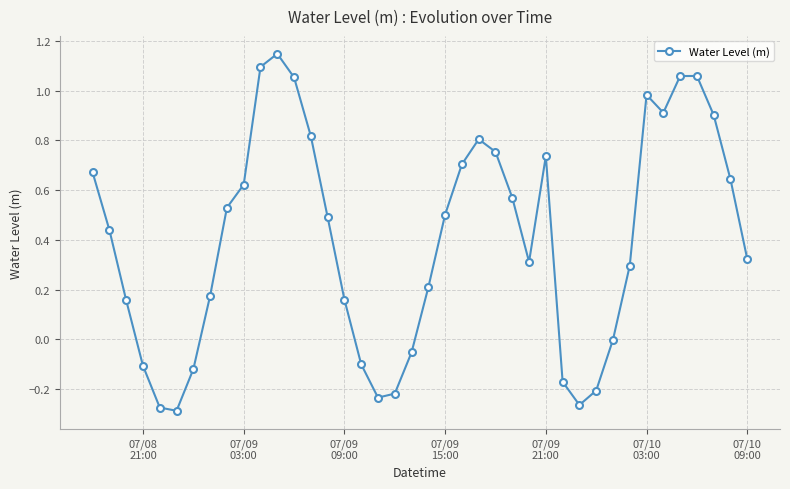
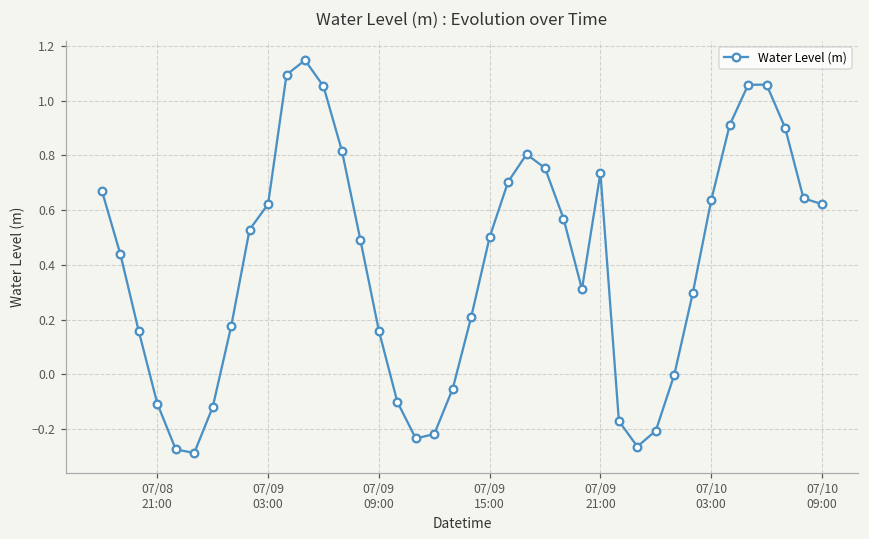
  {
    "07/08 21:00": -0.11,
    "07/09 03:00": 0.62,
    "07/09 09:00": 0.16,
    "07/09 15:00": 0.50,
    "07/09 21:00": 0.74,
-   "07/10 03:00": 0.98,
-   "07/10 09:00": 0.32
+   "07/10 03:00": 0.64,
+   "07/10 09:00": 0.62
  }
